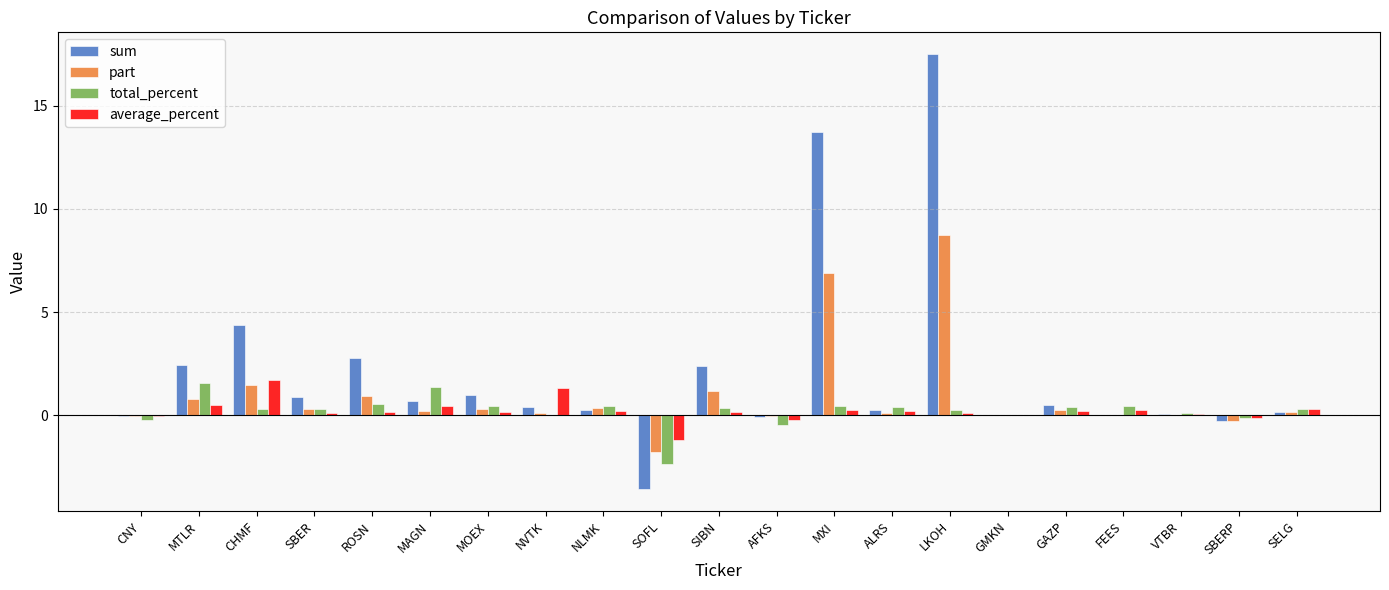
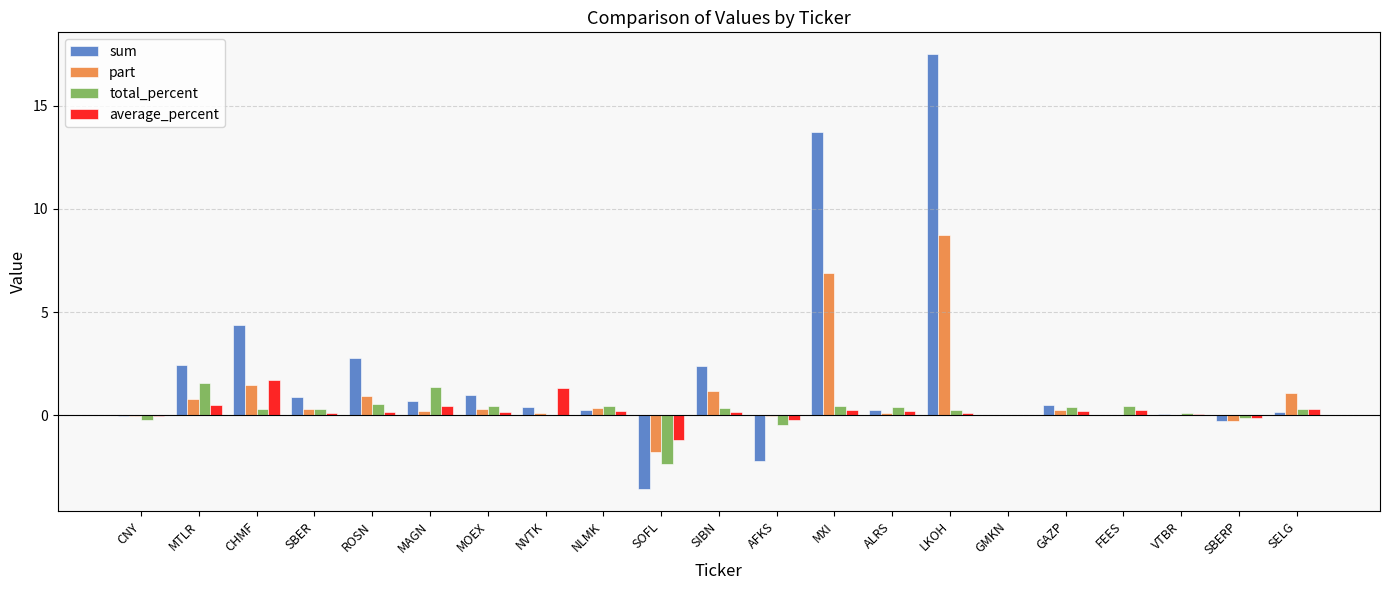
  {
    "sum": {
      "MTLR": 2.5,
      "CHMF": 4.4,
      "SBER": 0.9,
      "ROSN": 2.8,
      "MAGN": 0.7,
      "MOEX": 1.0,
      "NVTK": 0.4,
      "NLMK": 0.3,
      "SOFL": -3.6,
      "SIBN": 2.4,
-     "AFKS": -0.1,
+     "AFKS": -2.2,
      "MXI": 13.8,
      "ALRS": 0.3,
      "LKOH": 17.5,
      "GAZP": 0.5,
      "SBERP": -0.3,
      "SELG": 0.2
    },
    "part": {
      "MTLR": 0.8,
      "CHMF": 1.5,
      "SBER": 0.3,
      "ROSN": 0.9,
      "MAGN": 0.2,
      "MOEX": 0.3,
      "NVTK": 0.1,
      "NLMK": 0.4,
      "SOFL": -1.8,
      "SIBN": 1.2,
      "MXI": 6.9,
      "ALRS": 0.1,
      "LKOH": 8.8,
      "GAZP": 0.3,
      "SBERP": -0.3,
-     "SELG": 0.2
+     "SELG": 1.1
    },
    "total_percent": {
      "CNY": -0.2,
      "MTLR": 1.6,
      "CHMF": 0.3,
      "SBER": 0.3,
      "ROSN": 0.5,
      "MAGN": 1.4,
      "MOEX": 0.4,
      "NLMK": 0.4,
      "SOFL": -2.4,
      "SIBN": 0.4,
      "AFKS": -0.4,
      "MXI": 0.5,
      "ALRS": 0.4,
      "LKOH": 0.3,
      "GAZP": 0.4,
      "FEES": 0.5,
      "SELG": 0.3
    },
    "average_percent": {
      "MTLR": 0.5,
      "CHMF": 1.7,
      "ROSN": 0.2,
      "MAGN": 0.5,
      "MOEX": 0.2,
      "NVTK": 1.3,
      "NLMK": 0.2,
      "SOFL": -1.2,
      "SIBN": 0.2,
      "AFKS": -0.2,
      "MXI": 0.2,
      "ALRS": 0.2,
      "LKOH": 0.1,
      "GAZP": 0.2,
      "FEES": 0.2,
      "SELG": 0.3
    }
  }
